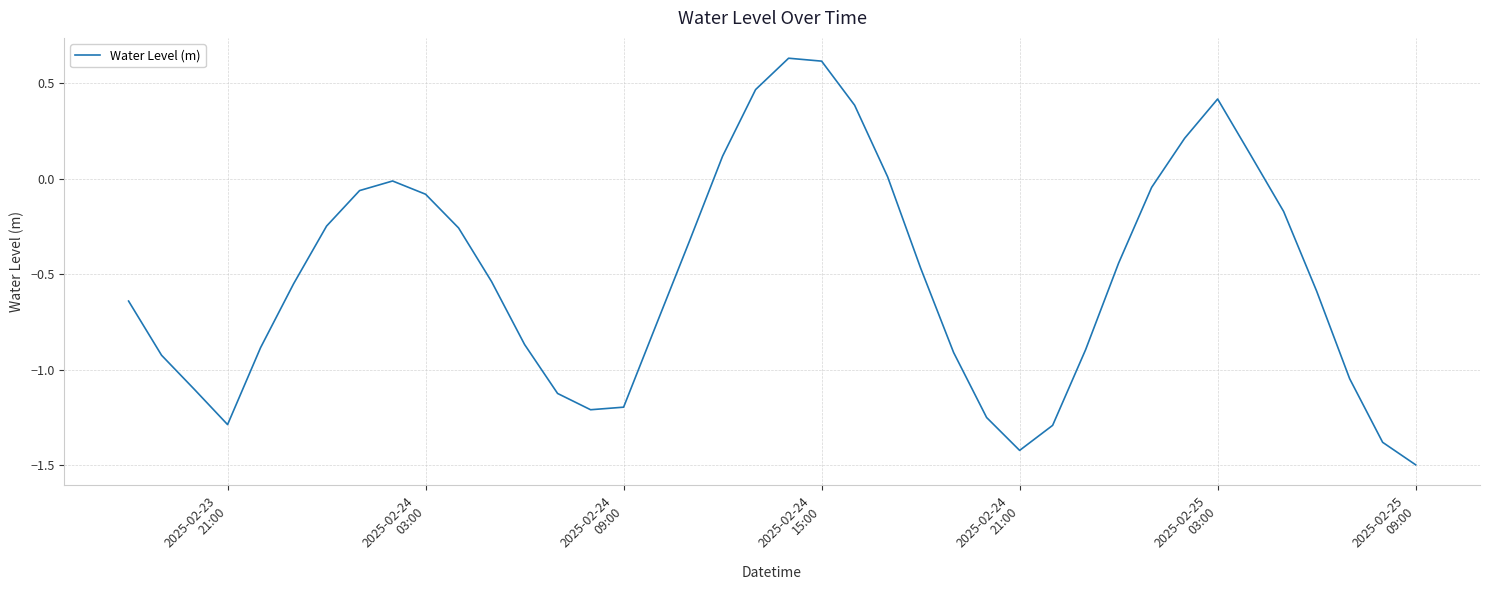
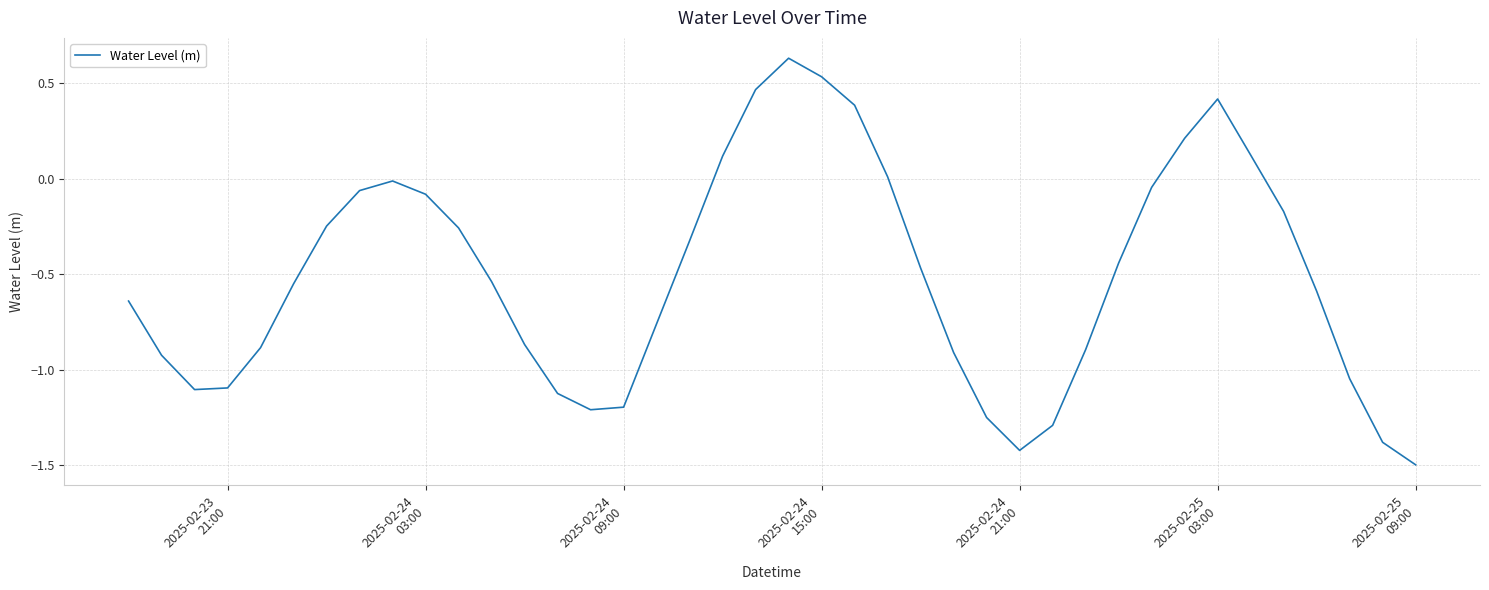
  {
-   "2025-02-23 21:00": -1.29,
+   "2025-02-23 21:00": -1.10,
    "2025-02-24 03:00": -0.08,
    "2025-02-24 09:00": -1.20,
-   "2025-02-24 15:00": 0.61,
+   "2025-02-24 15:00": 0.53,
    "2025-02-24 21:00": -1.42,
    "2025-02-25 03:00": 0.42,
    "2025-02-25 09:00": -1.50
  }
